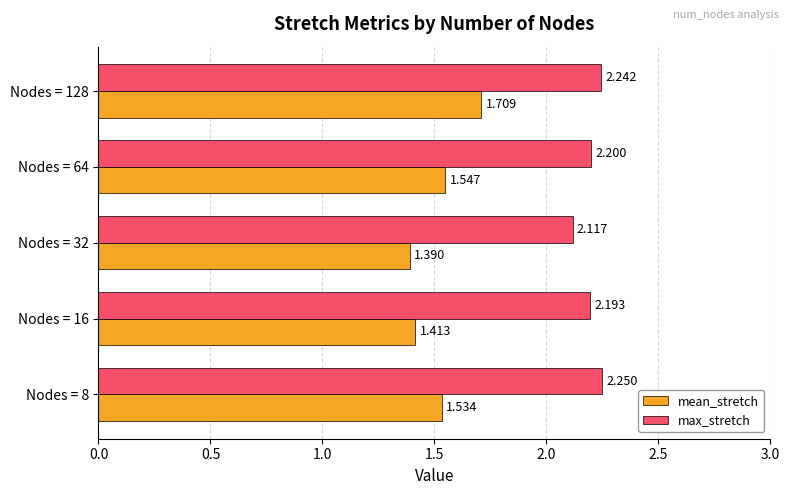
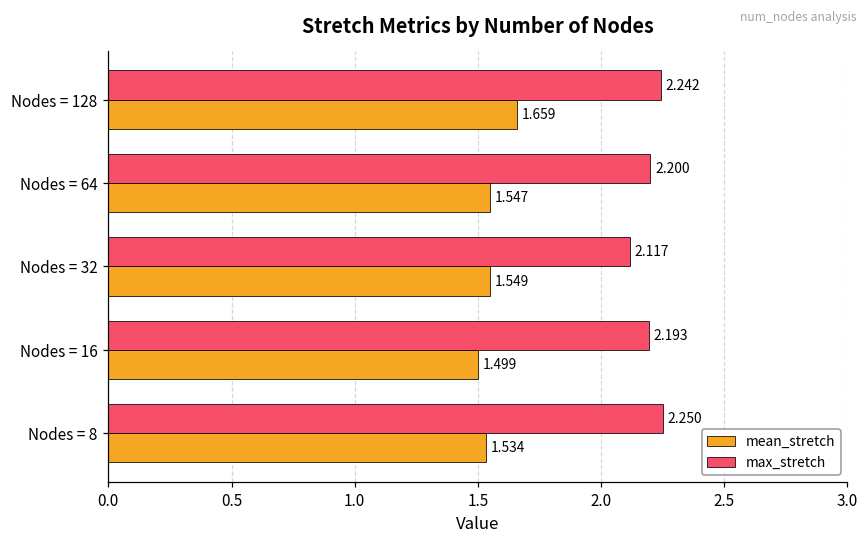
  {
    "mean_stretch": {
-     "Nodes = 128": 1.709,
+     "Nodes = 128": 1.659,
      "Nodes = 64": 1.547,
-     "Nodes = 32": 1.390,
-     "Nodes = 16": 1.413,
+     "Nodes = 32": 1.549,
+     "Nodes = 16": 1.499,
      "Nodes = 8": 1.534
    },
    "max_stretch": {
      "Nodes = 128": 2.242,
      "Nodes = 64": 2.200,
      "Nodes = 32": 2.117,
      "Nodes = 16": 2.193,
      "Nodes = 8": 2.250
    }
  }
